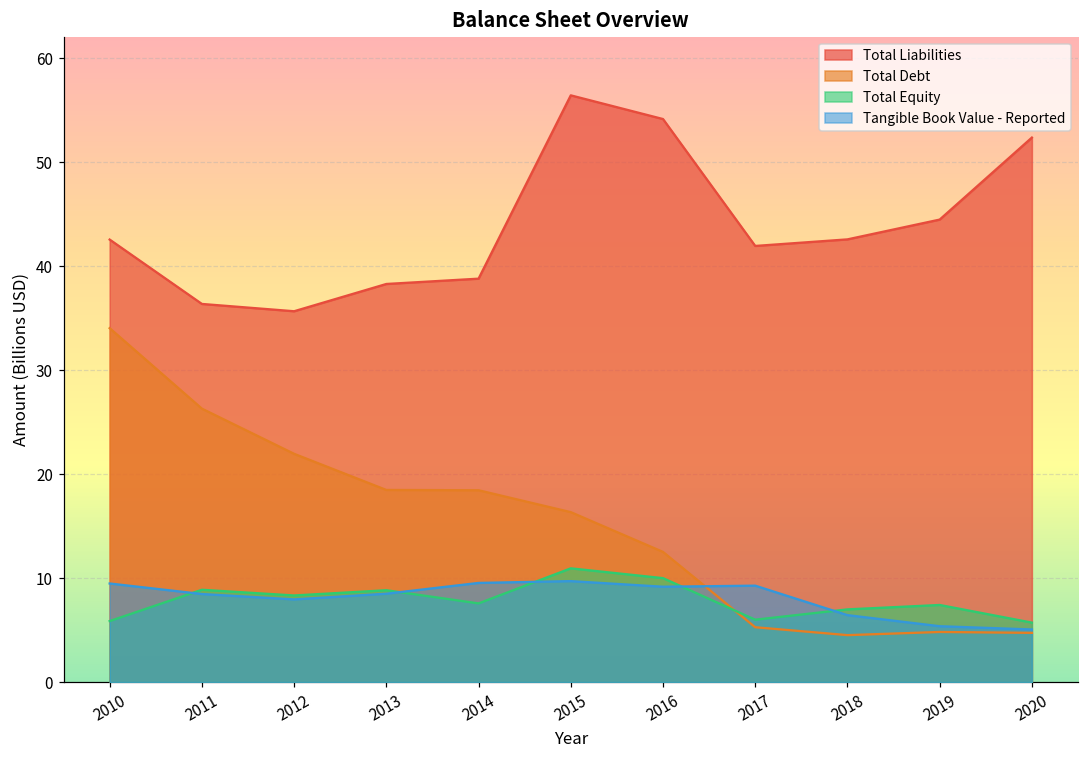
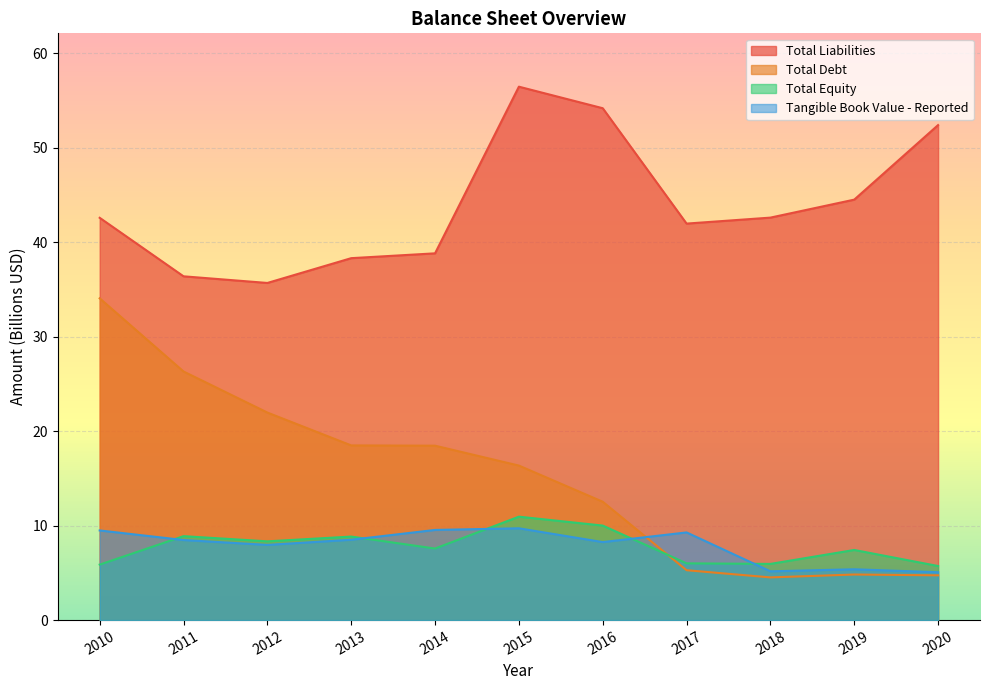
  {
    "Total Equity": {
      "2010": 6,
      "2011": 9,
      "2012": 8,
      "2013": 9,
      "2014": 8,
      "2015": 11,
      "2016": 10,
      "2017": 6,
-     "2018": 7,
+     "2018": 6,
      "2019": 7,
      "2020": 6
    },
    "Tangible Book Value - Reported": {
      "2010": 9,
      "2011": 8,
      "2012": 8,
      "2013": 9,
      "2014": 10,
      "2015": 10,
-     "2016": 9,
+     "2016": 8,
      "2017": 9,
-     "2018": 6,
+     "2018": 5,
      "2019": 5,
      "2020": 5
    }
  }
